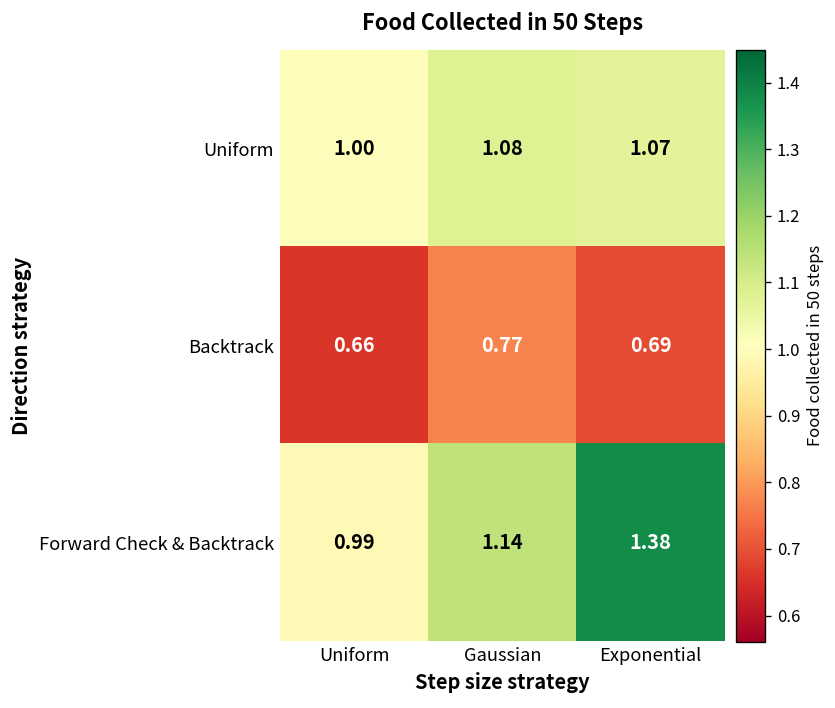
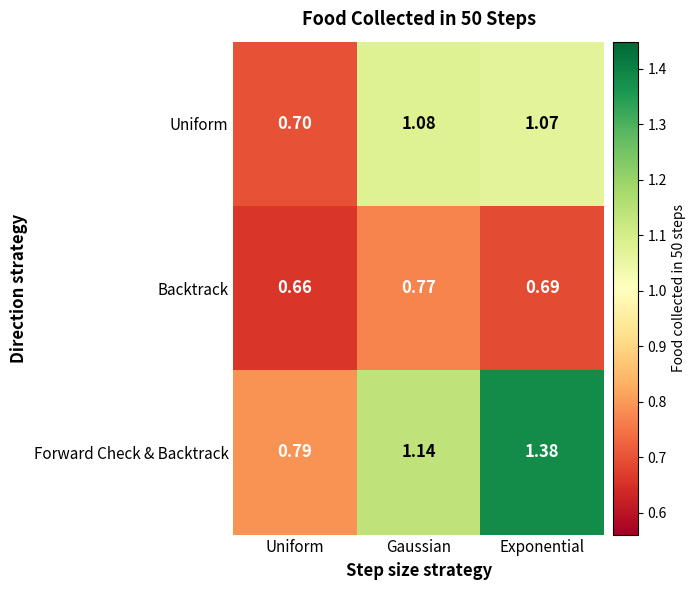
  {
    "Uniform": {
-     "Uniform": 1.00,
+     "Uniform": 0.70,
      "Gaussian": 1.08,
      "Exponential": 1.07
    },
    "Backtrack": {
      "Uniform": 0.66,
      "Gaussian": 0.77,
      "Exponential": 0.69
    },
    "Forward Check & Backtrack": {
-     "Uniform": 0.99,
+     "Uniform": 0.79,
      "Gaussian": 1.14,
      "Exponential": 1.38
    }
  }
